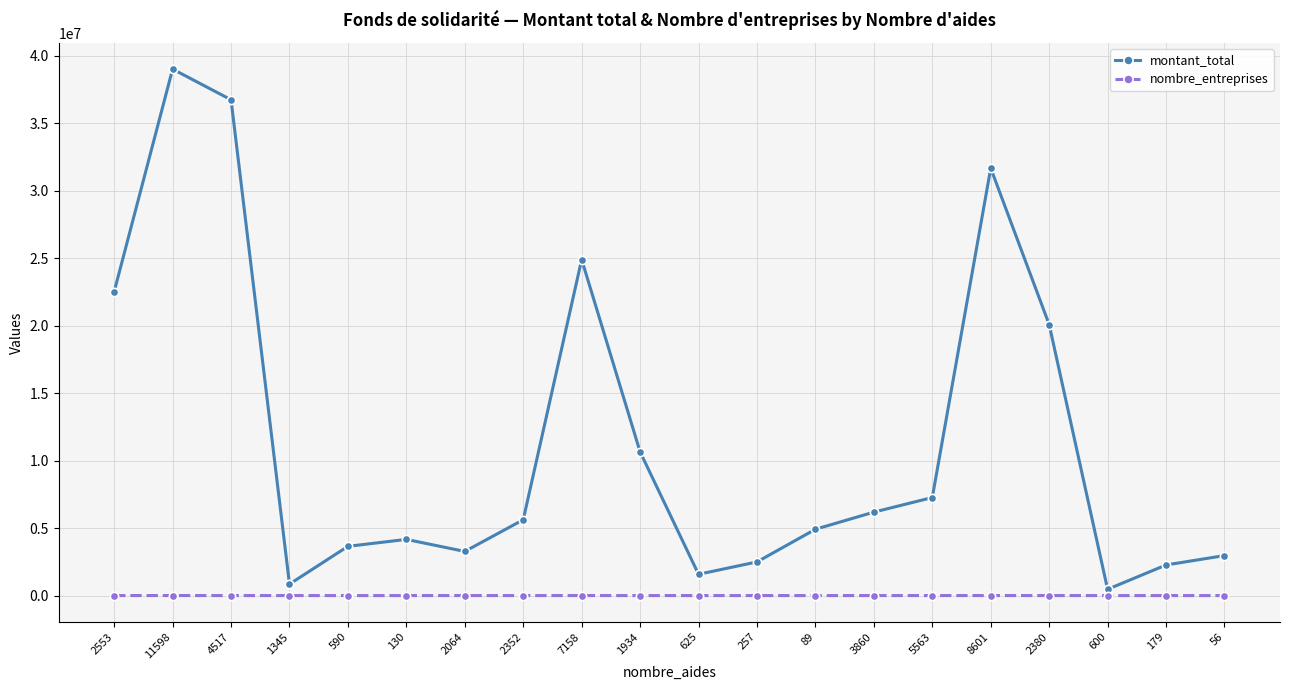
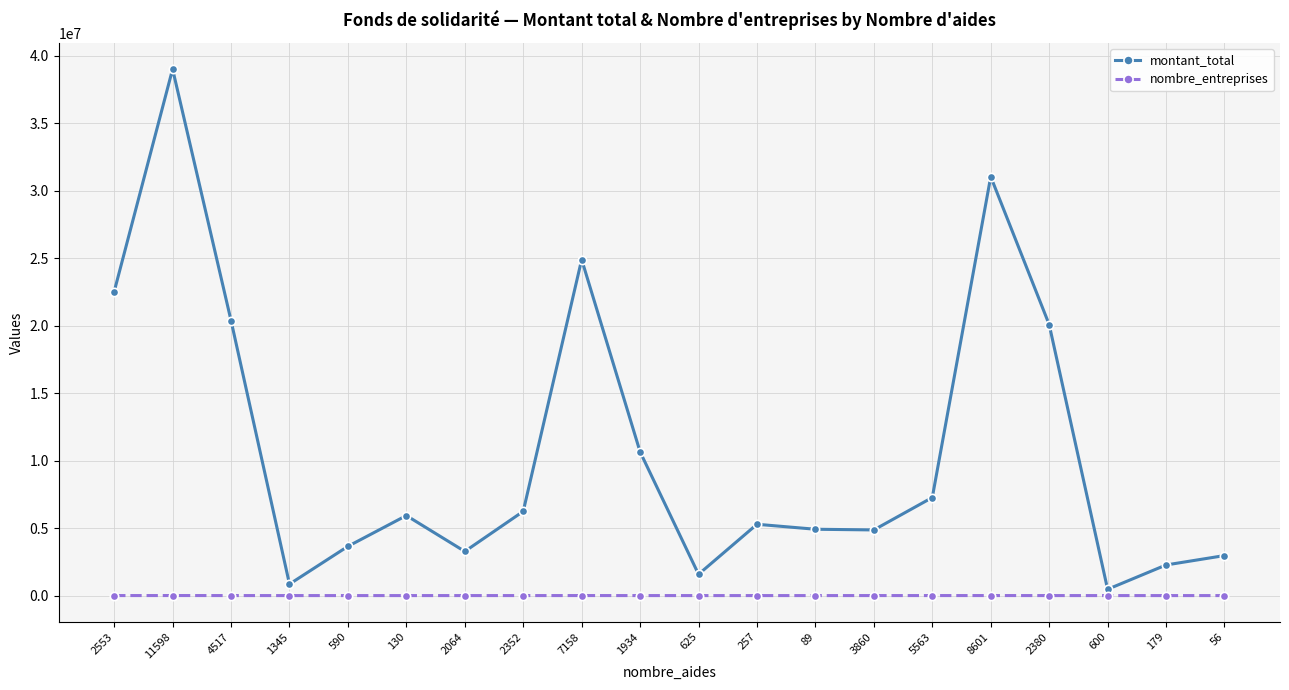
  {
    "montant_total": {
      "2553": 22500000,
      "11598": 39000000,
-     "4517": 36800000,
+     "4517": 20400000,
      "1345": 900000,
      "590": 3700000,
-     "130": 4200000,
+     "130": 5900000,
      "2064": 3300000,
-     "2352": 5600000,
+     "2352": 6200000,
      "7158": 24900000,
      "1934": 10700000,
      "625": 1600000,
-     "257": 2500000,
+     "257": 5300000,
      "89": 4900000,
-     "3860": 6200000,
+     "3860": 4900000,
      "5563": 7300000,
-     "8601": 31700000,
+     "8601": 31100000,
      "2380": 20100000,
      "600": 500000,
      "179": 2300000,
      "56": 3000000
    },
    "nombre_entreprises": {
      "2553": 0,
      "11598": 0,
      "4517": 0,
      "1345": 0,
      "590": 0,
      "130": 0,
      "2064": 0,
      "2352": 0,
      "7158": 0,
      "1934": 0,
      "625": 0,
      "257": 0,
      "89": 0,
      "3860": 0,
      "5563": 0,
      "8601": 0,
      "2380": 0,
      "600": 0,
      "179": 0,
      "56": 0
    }
  }
